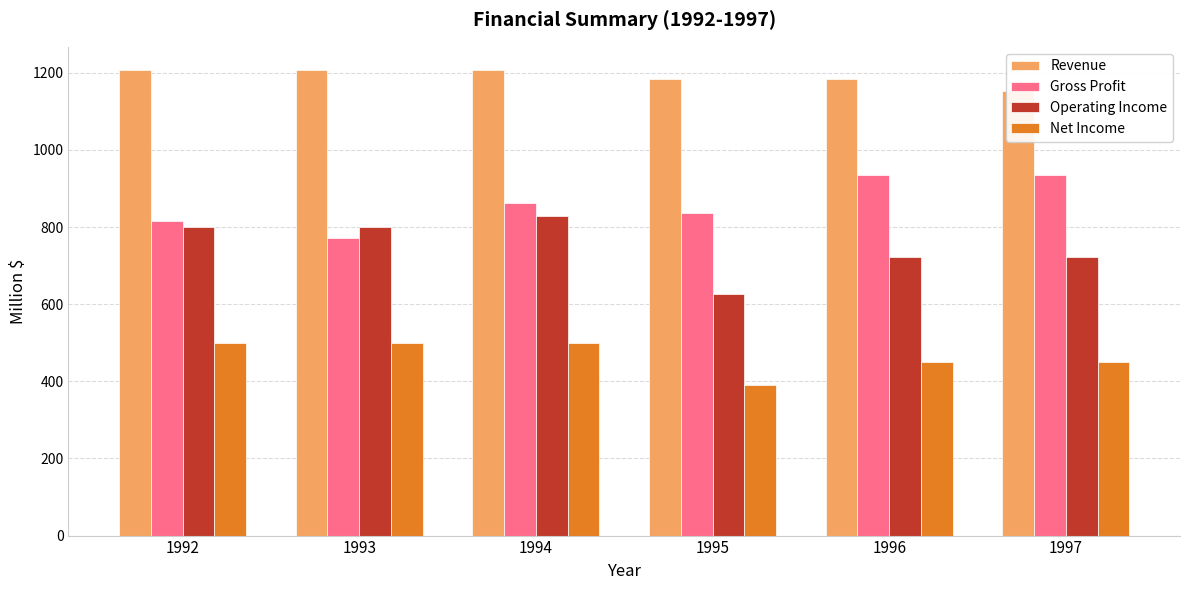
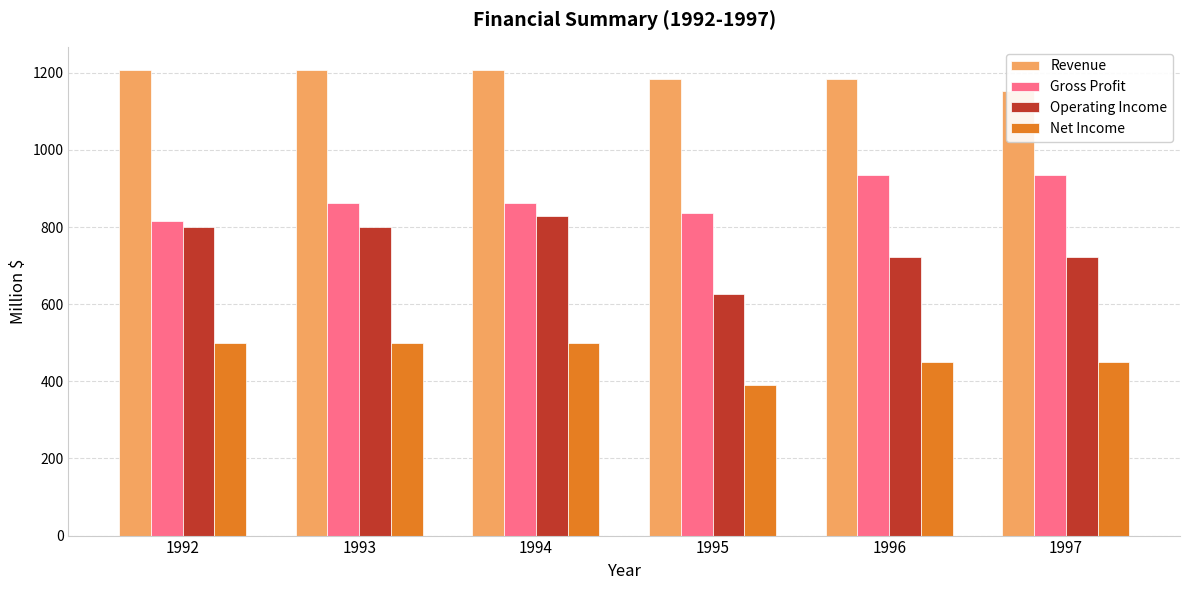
  {
    "Revenue": {
      "1992": 1210,
      "1993": 1210,
      "1994": 1210,
      "1995": 1180,
      "1996": 1180
    },
    "Gross Profit": {
      "1992": 820,
-     "1993": 770,
+     "1993": 860,
      "1994": 860,
      "1995": 840,
      "1996": 930,
      "1997": 930
    },
    "Operating Income": {
      "1992": 800,
      "1993": 800,
      "1994": 830,
      "1995": 630,
      "1996": 720,
      "1997": 720
    },
    "Net Income": {
      "1992": 500,
      "1993": 500,
      "1994": 500,
      "1995": 390,
      "1996": 450,
      "1997": 450
    }
  }
